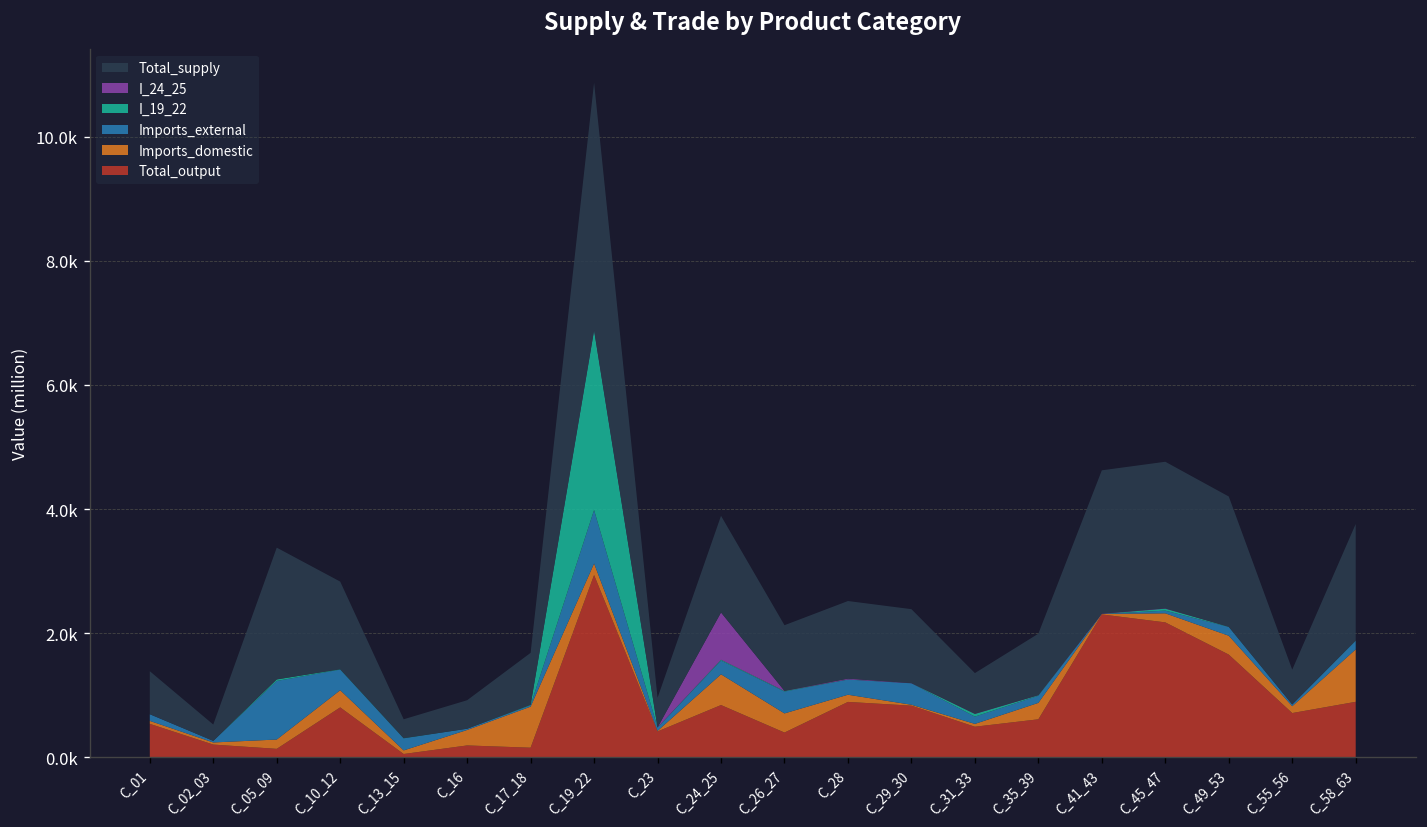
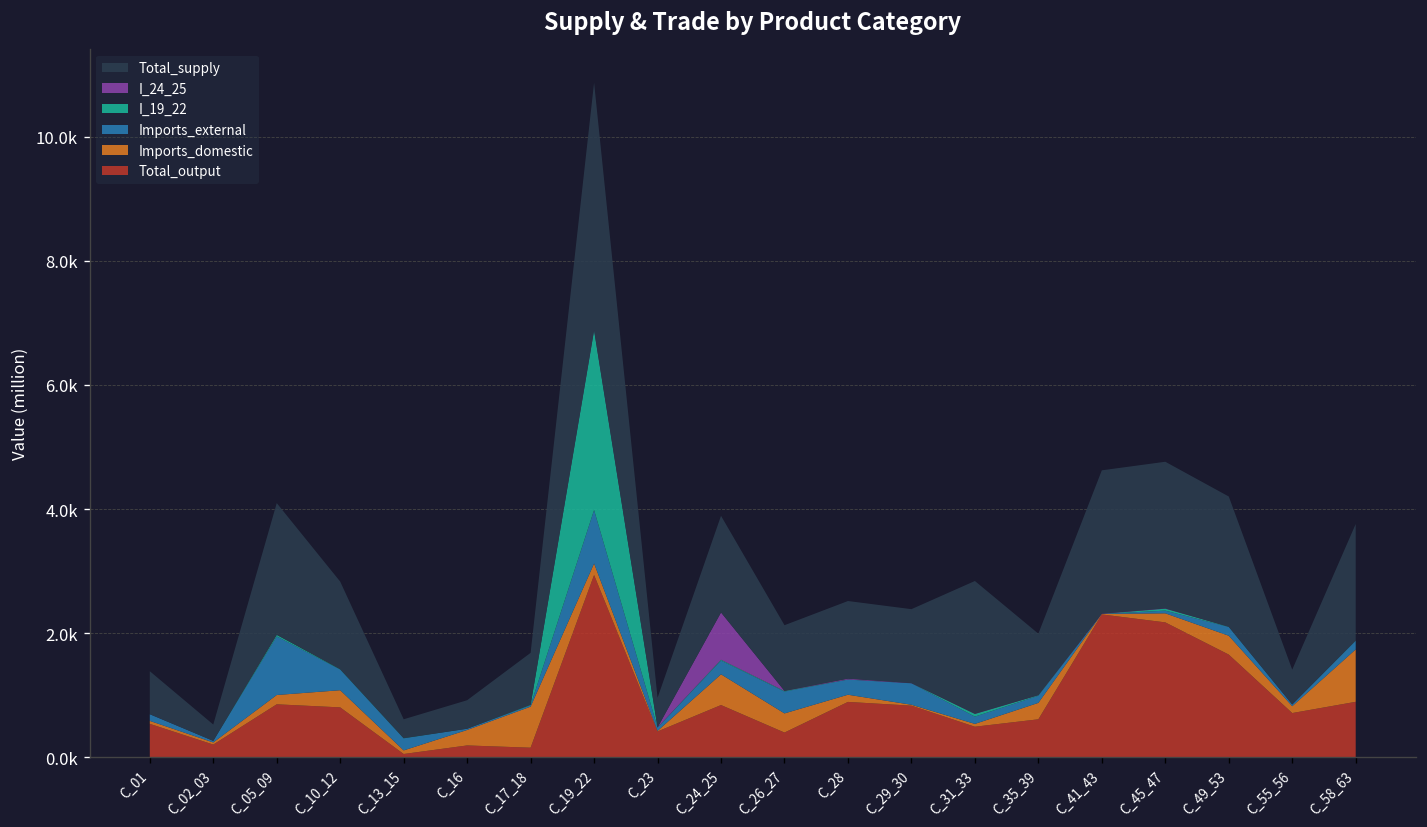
  {
    "Total_output": {
-     "C_05_09": 100,
+     "C_05_09": 900,
      "C_10_12": 800,
      "C_13_15": 100,
      "C_16": 200,
      "C_17_18": 200,
      "C_19_22": 2900,
      "C_24_25": 800,
      "C_26_27": 400,
      "C_28": 900,
      "C_35_39": 600,
      "C_45_47": 2200,
      "C_49_53": 1700,
      "C_55_56": 700,
      "C_58_63": 900
    },
    "Imports_domestic": {
      "C_05_09": 200,
      "C_10_12": 300,
      "C_13_15": 100,
      "C_19_22": 200,
      "C_24_25": 500,
      "C_26_27": 300,
      "C_28": 100,
      "C_35_39": 300,
      "C_49_53": 300,
      "C_58_63": 800
    },
    "Imports_external": {
      "C_19_22": 900
    },
    "I_24_25": {
      "C_24_25": 800
    },
    "Total_supply": {
      "C_01": 700,
      "C_02_03": 300,
      "C_05_09": 2100,
      "C_10_12": 1400,
      "C_13_15": 300,
      "C_16": 500,
      "C_17_18": 800,
      "C_19_22": 4000,
      "C_23": 500,
      "C_24_25": 1600,
      "C_26_27": 1100,
      "C_28": 1300,
      "C_29_30": 1200,
-     "C_31_33": 700,
+     "C_31_33": 2100,
      "C_35_39": 1000,
      "C_41_43": 2300,
      "C_45_47": 2400,
      "C_49_53": 2100,
      "C_55_56": 600,
      "C_58_63": 1900
    }
  }
